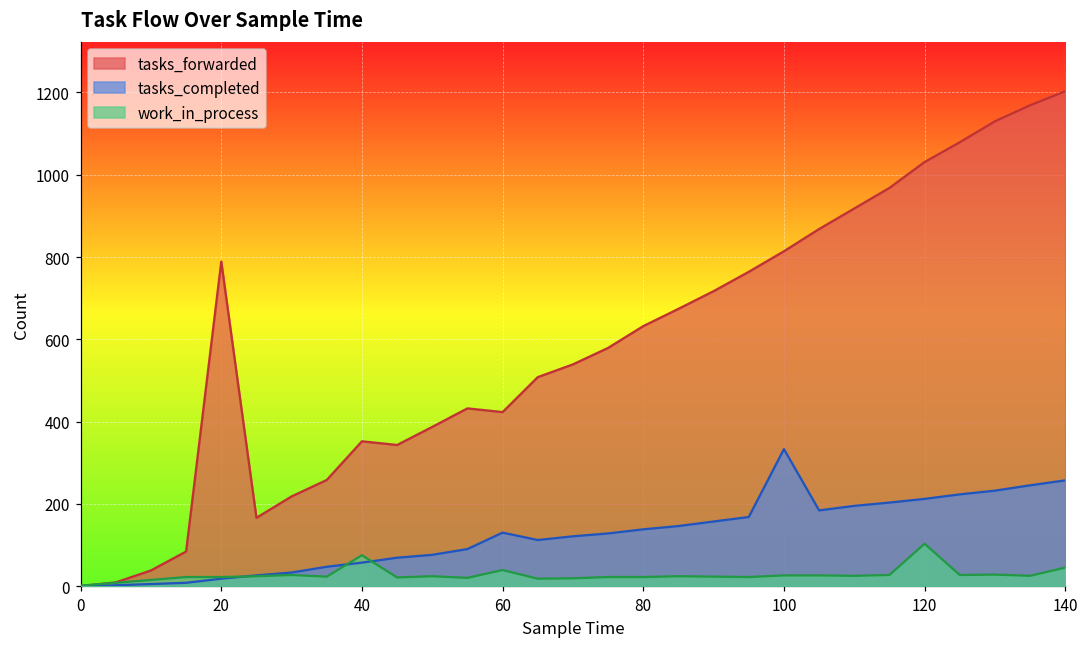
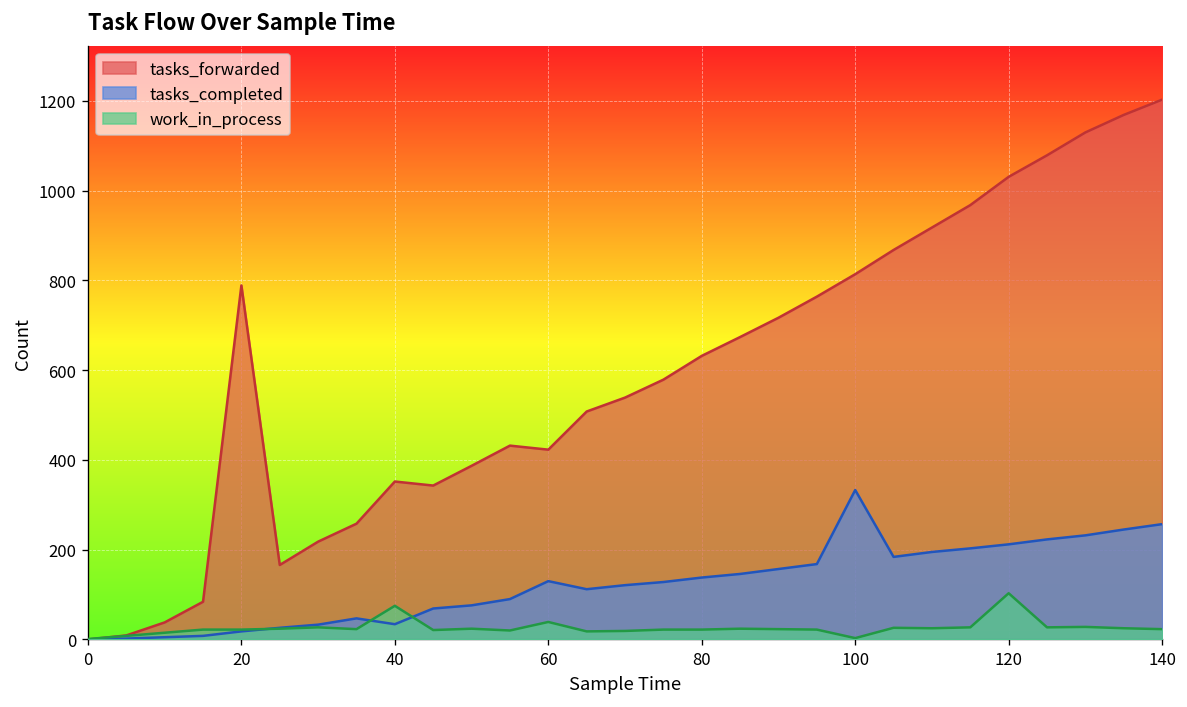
  {
    "tasks_forwarded": {
      "20": 790,
      "40": 350,
      "60": 420,
      "80": 630,
      "100": 810,
      "120": 1030,
      "140": 1200
    },
    "tasks_completed": {
-     "40": 60,
+     "40": 30,
      "60": 130,
      "80": 140,
      "100": 330,
      "120": 210,
      "140": 260
    },
    "work_in_process": {
      "40": 80,
      "60": 40,
      "80": 20,
-     "100": 30,
+     "100": 0,
      "120": 100,
-     "140": 50
+     "140": 20
    }
  }
